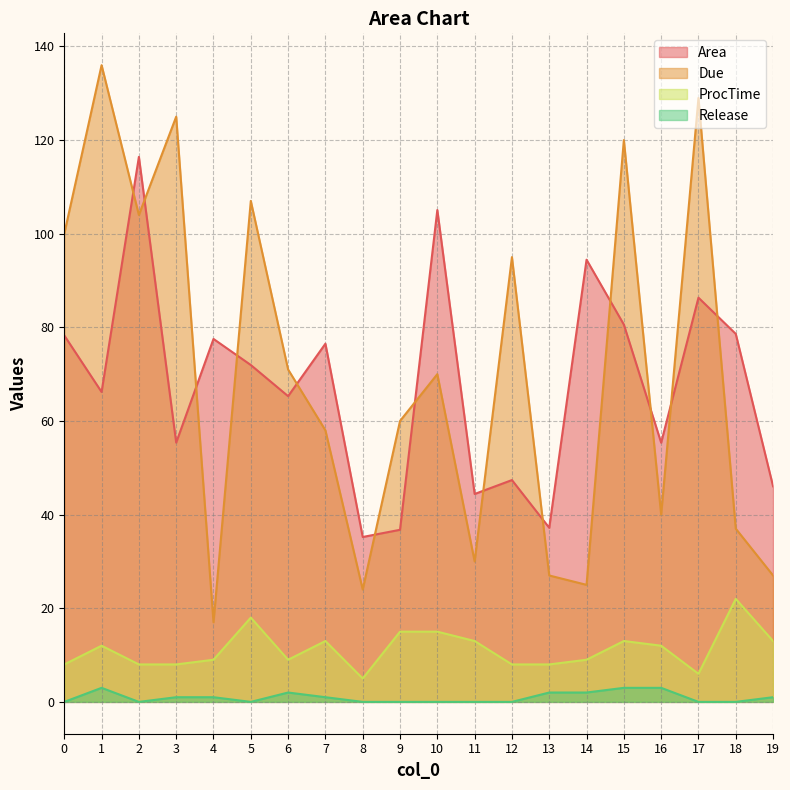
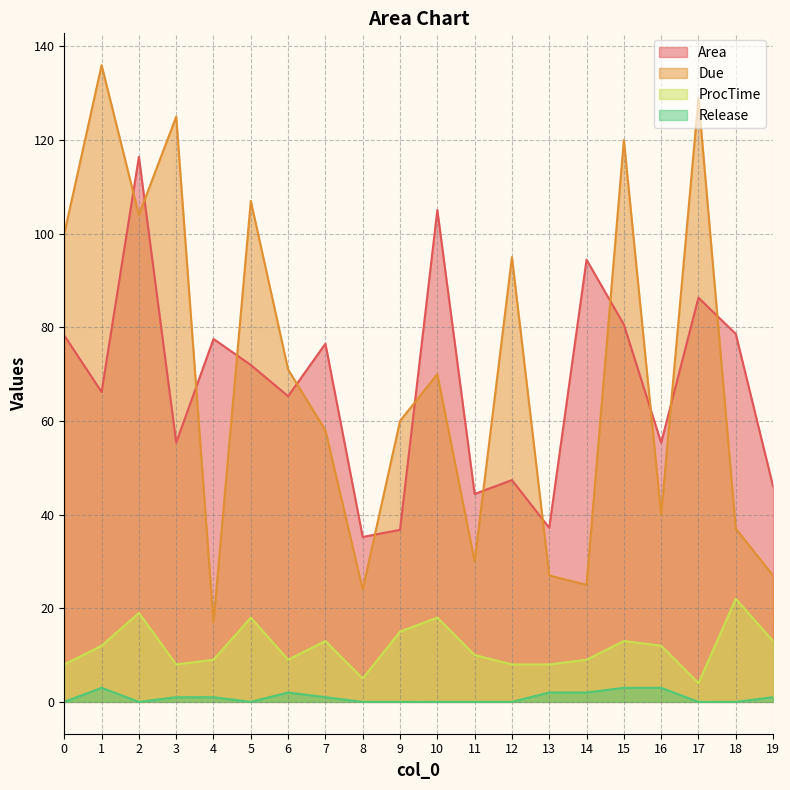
  {
    "ProcTime": {
      "0": 8,
      "1": 12,
-     "2": 8,
+     "2": 19,
      "3": 8,
      "4": 9,
      "5": 18,
      "6": 9,
      "7": 13,
      "8": 5,
      "9": 15,
-     "10": 15,
-     "11": 13,
+     "10": 18,
+     "11": 10,
      "12": 8,
      "13": 8,
      "14": 9,
      "15": 13,
      "16": 12,
-     "17": 6,
+     "17": 4,
      "18": 22,
      "19": 13
    },
    "Release": {
      "0": 0,
      "1": 3,
      "2": 0,
      "3": 1,
      "4": 1,
      "5": 0,
      "6": 2,
      "7": 1,
      "8": 0,
      "9": 0,
      "10": 0,
      "11": 0,
      "12": 0,
      "13": 2,
      "14": 2,
      "15": 3,
      "16": 3,
      "17": 0,
      "18": 0,
      "19": 1
    }
  }
